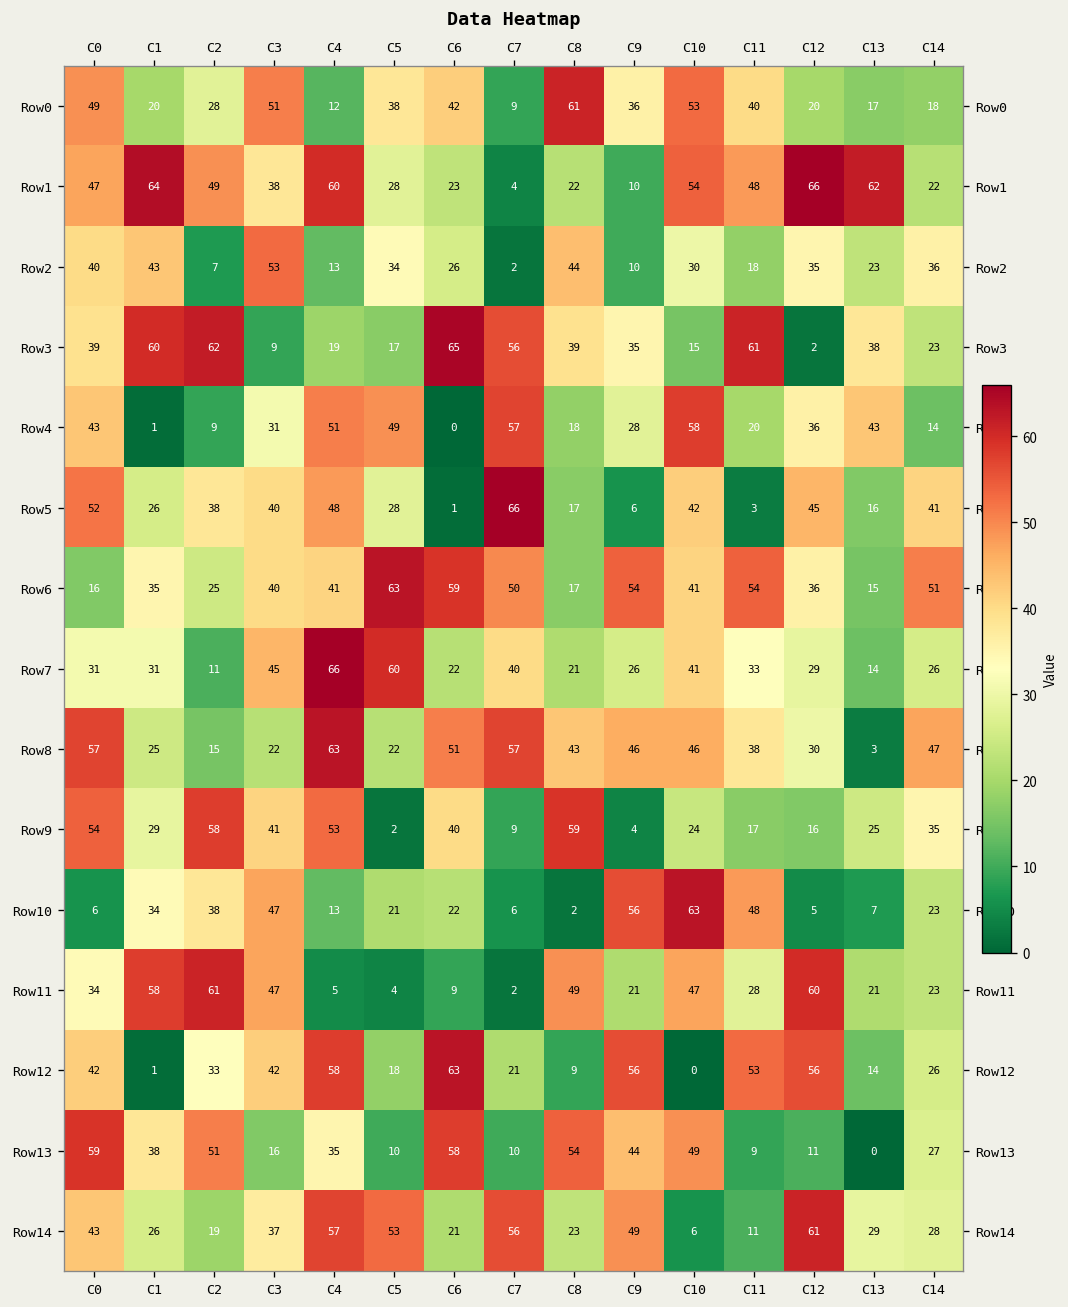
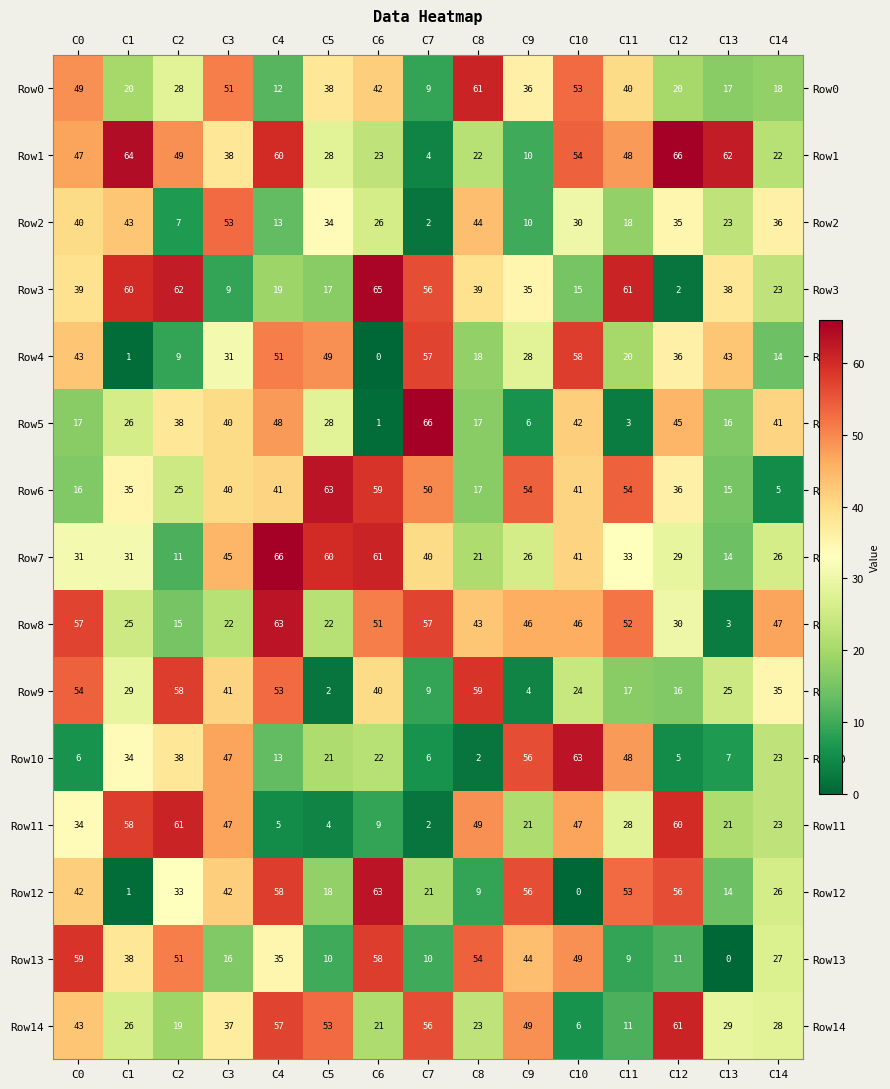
  {
    "Row5": {
-     "C0": 52,
+     "C0": 17,
      "C1": 26,
      "C2": 38,
      "C3": 40,
      "C4": 48,
      "C5": 28,
      "C6": 1,
      "C7": 66,
      "C8": 17,
      "C9": 6,
      "C10": 42,
      "C11": 3,
      "C12": 45,
      "C13": 16,
      "C14": 41
    },
    "Row6": {
      "C0": 16,
      "C1": 35,
      "C2": 25,
      "C3": 40,
      "C4": 41,
      "C5": 63,
      "C6": 59,
      "C7": 50,
      "C8": 17,
      "C9": 54,
      "C10": 41,
      "C11": 54,
      "C12": 36,
      "C13": 15,
-     "C14": 51
+     "C14": 5
    },
    "Row7": {
      "C0": 31,
      "C1": 31,
      "C2": 11,
      "C3": 45,
      "C4": 66,
      "C5": 60,
-     "C6": 22,
+     "C6": 61,
      "C7": 40,
      "C8": 21,
      "C9": 26,
      "C10": 41,
      "C11": 33,
      "C12": 29,
      "C13": 14,
      "C14": 26
    },
    "Row8": {
      "C0": 57,
      "C1": 25,
      "C2": 15,
      "C3": 22,
      "C4": 63,
      "C5": 22,
      "C6": 51,
      "C7": 57,
      "C8": 43,
      "C9": 46,
      "C10": 46,
-     "C11": 38,
+     "C11": 52,
      "C12": 30,
      "C13": 3,
      "C14": 47
    }
  }
